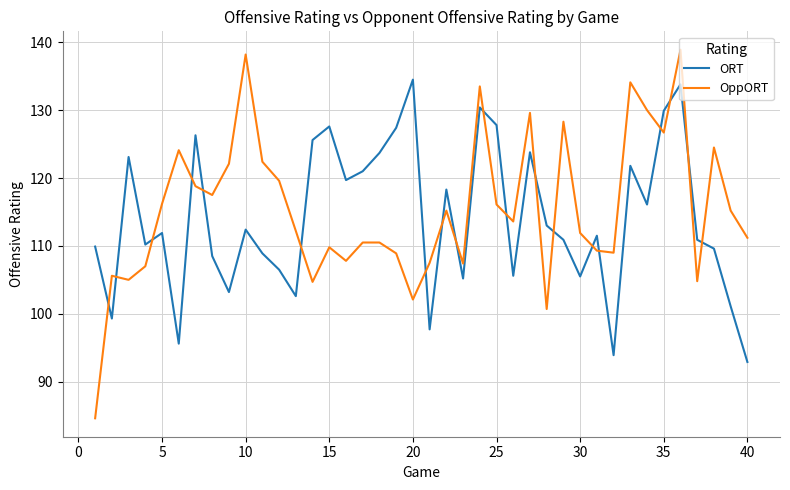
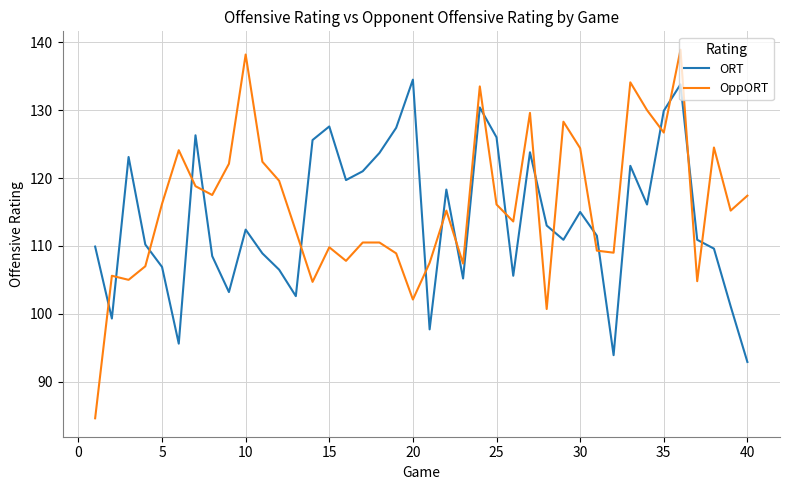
  {
    "ORT": {
-     "5": 112,
+     "5": 107,
      "10": 112,
      "15": 128,
      "20": 135,
-     "25": 128,
-     "30": 106,
+     "25": 126,
+     "30": 115,
      "35": 130,
      "40": 93
    },
    "OppORT": {
      "5": 116,
      "10": 138,
      "15": 110,
      "20": 102,
      "25": 116,
-     "30": 112,
+     "30": 124,
      "35": 127,
-     "40": 111
+     "40": 117
    }
  }
